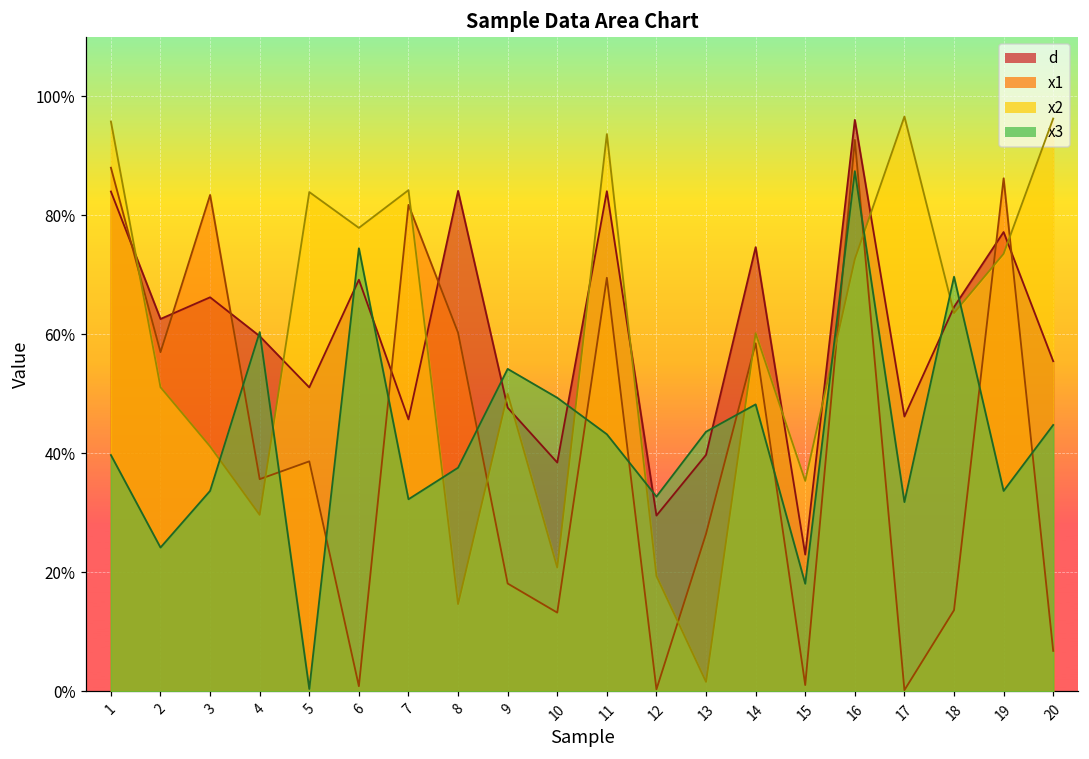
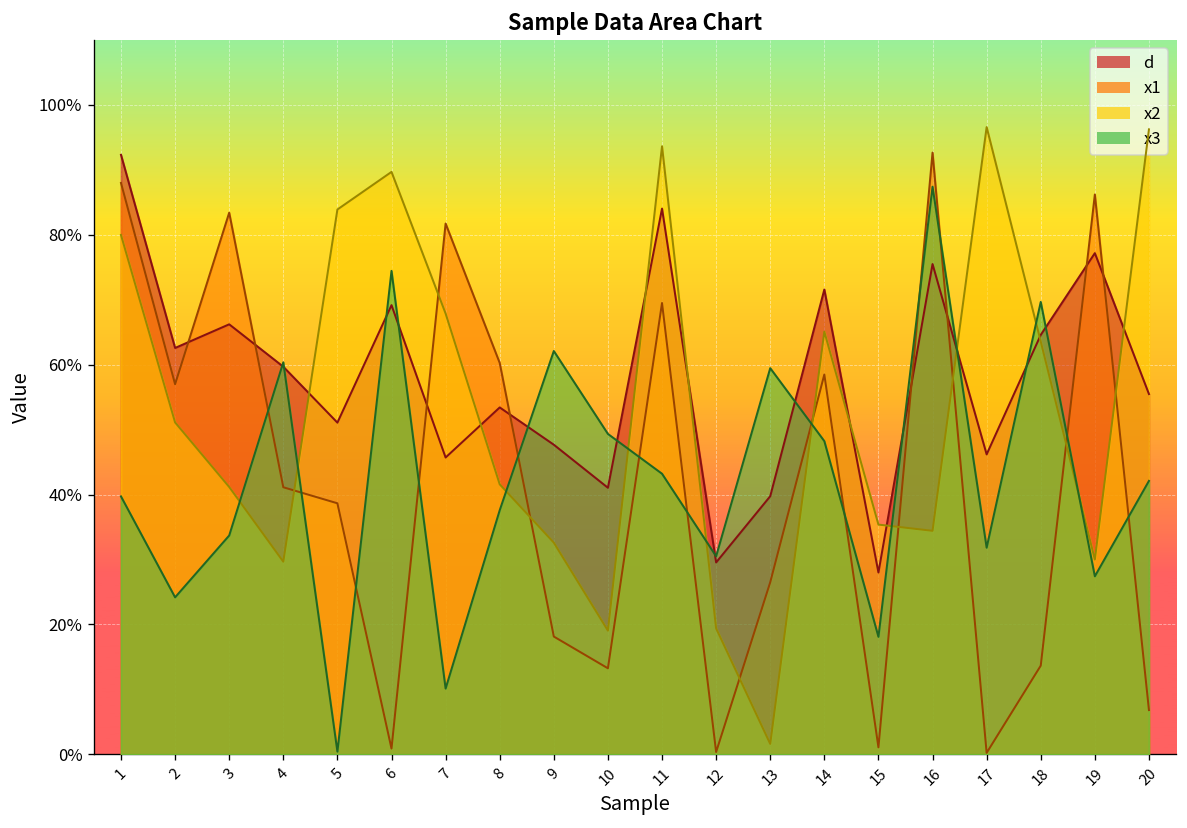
  {
    "d": {
-     "1": "84%",
+     "1": "92%",
      "2": "63%",
      "3": "66%",
      "4": "60%",
      "5": "51%",
      "6": "69%",
      "7": "46%",
-     "8": "84%",
+     "8": "53%",
      "9": "48%",
-     "10": "38%",
+     "10": "41%",
      "11": "84%",
      "12": "30%",
      "13": "40%",
-     "14": "75%",
-     "15": "23%",
-     "16": "96%",
+     "14": "72%",
+     "15": "28%",
+     "16": "76%",
      "17": "46%",
      "18": "65%",
      "19": "77%",
      "20": "55%"
    },
    "x1": {
      "1": "88%",
      "2": "57%",
      "3": "83%",
-     "4": "36%",
+     "4": "41%",
      "5": "39%",
      "6": "1%",
      "7": "82%",
      "8": "60%",
      "9": "18%",
      "10": "13%",
      "11": "70%",
      "12": "0%",
      "13": "27%",
      "14": "58%",
      "15": "1%",
      "16": "93%",
      "17": "0%",
      "18": "14%",
      "19": "86%",
      "20": "7%"
    },
    "x2": {
-     "1": "96%",
+     "1": "80%",
      "2": "51%",
      "3": "41%",
      "4": "30%",
      "5": "84%",
-     "6": "78%",
-     "7": "84%",
-     "8": "15%",
-     "9": "50%",
-     "10": "21%",
+     "6": "90%",
+     "7": "68%",
+     "8": "42%",
+     "9": "33%",
+     "10": "19%",
      "11": "94%",
      "12": "19%",
      "13": "2%",
-     "14": "60%",
+     "14": "65%",
      "15": "35%",
-     "16": "73%",
+     "16": "34%",
      "17": "97%",
      "18": "64%",
-     "19": "74%"
+     "19": "30%"
    },
    "x3": {
      "1": "40%",
      "2": "24%",
      "3": "34%",
      "4": "60%",
      "5": "0%",
      "6": "74%",
-     "7": "32%",
+     "7": "10%",
      "8": "38%",
-     "9": "54%",
+     "9": "62%",
      "10": "49%",
      "11": "43%",
-     "12": "33%",
-     "13": "44%",
+     "12": "31%",
+     "13": "59%",
      "14": "48%",
      "15": "18%",
      "16": "87%",
      "17": "32%",
      "18": "70%",
-     "19": "34%",
-     "20": "45%"
+     "19": "27%",
+     "20": "42%"
    }
  }
